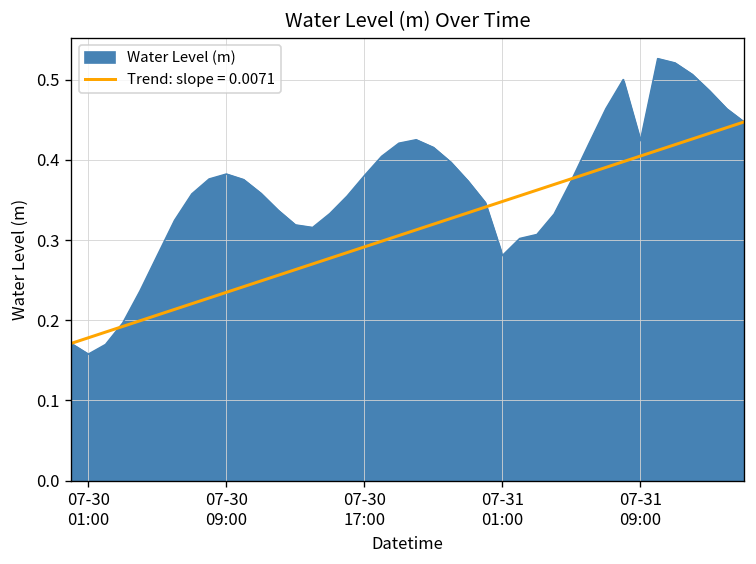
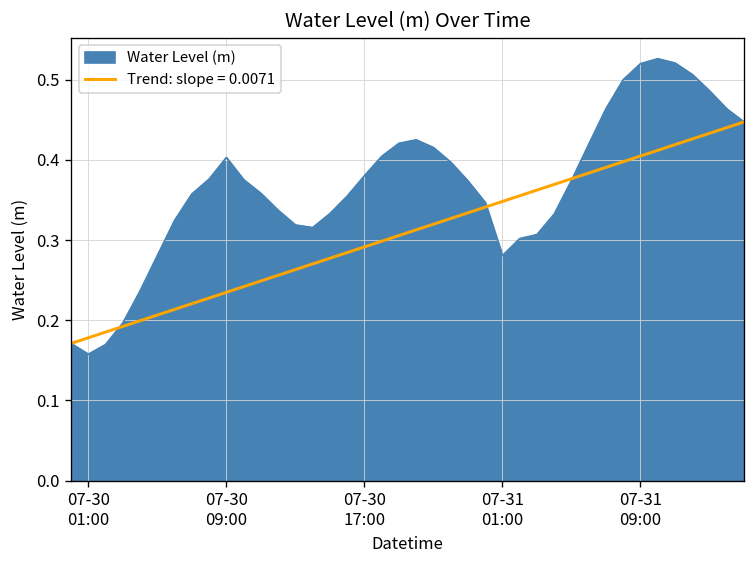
  {
    "Water Level (m)": {
      "07-30 01:00": 0.16,
-     "07-30 09:00": 0.38,
+     "07-30 09:00": 0.40,
      "07-30 17:00": 0.38,
      "07-31 01:00": 0.28,
-     "07-31 09:00": 0.42
+     "07-31 09:00": 0.52
    },
    "Trend: slope = 0.0071": {
      "07-30 01:00": 0.18,
      "07-30 09:00": 0.23,
      "07-30 17:00": 0.29,
      "07-31 01:00": 0.35,
      "07-31 09:00": 0.40
    }
  }
